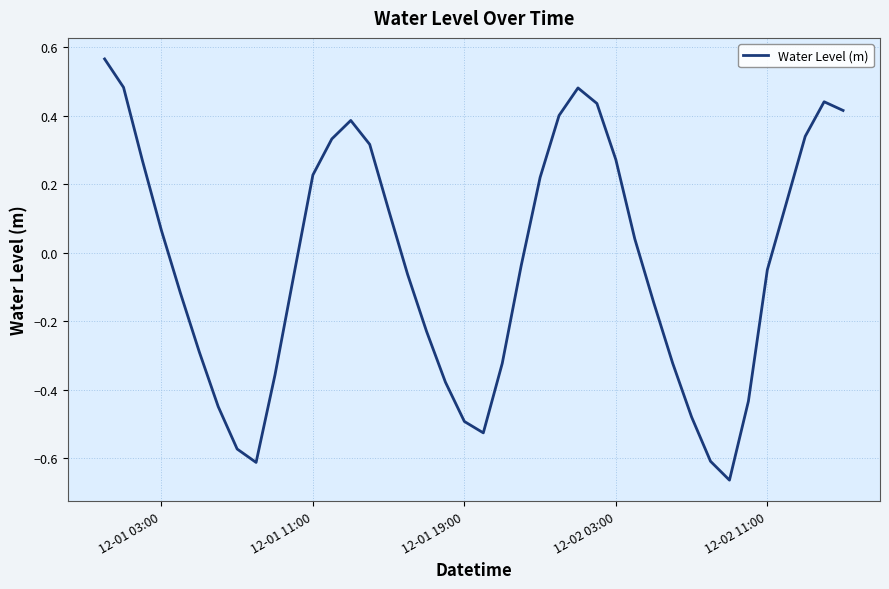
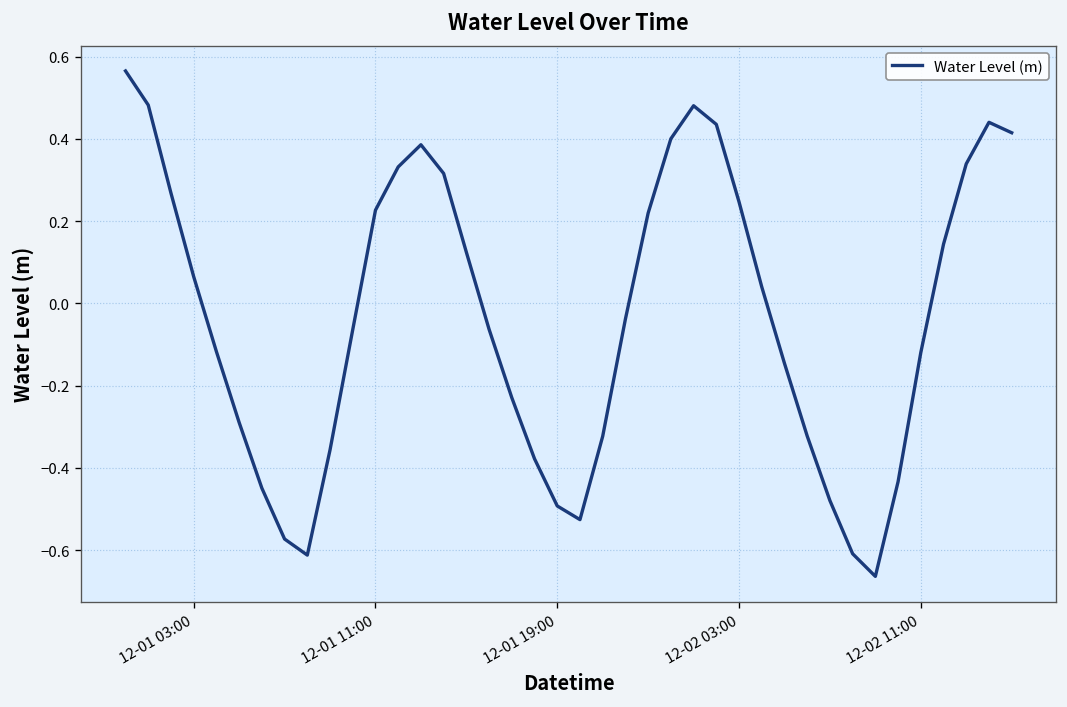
  {
    "12-01 03:00": 0.07,
    "12-01 11:00": 0.23,
    "12-01 19:00": -0.49,
-   "12-02 03:00": 0.27,
-   "12-02 11:00": -0.05
+   "12-02 03:00": 0.25,
+   "12-02 11:00": -0.12
  }
